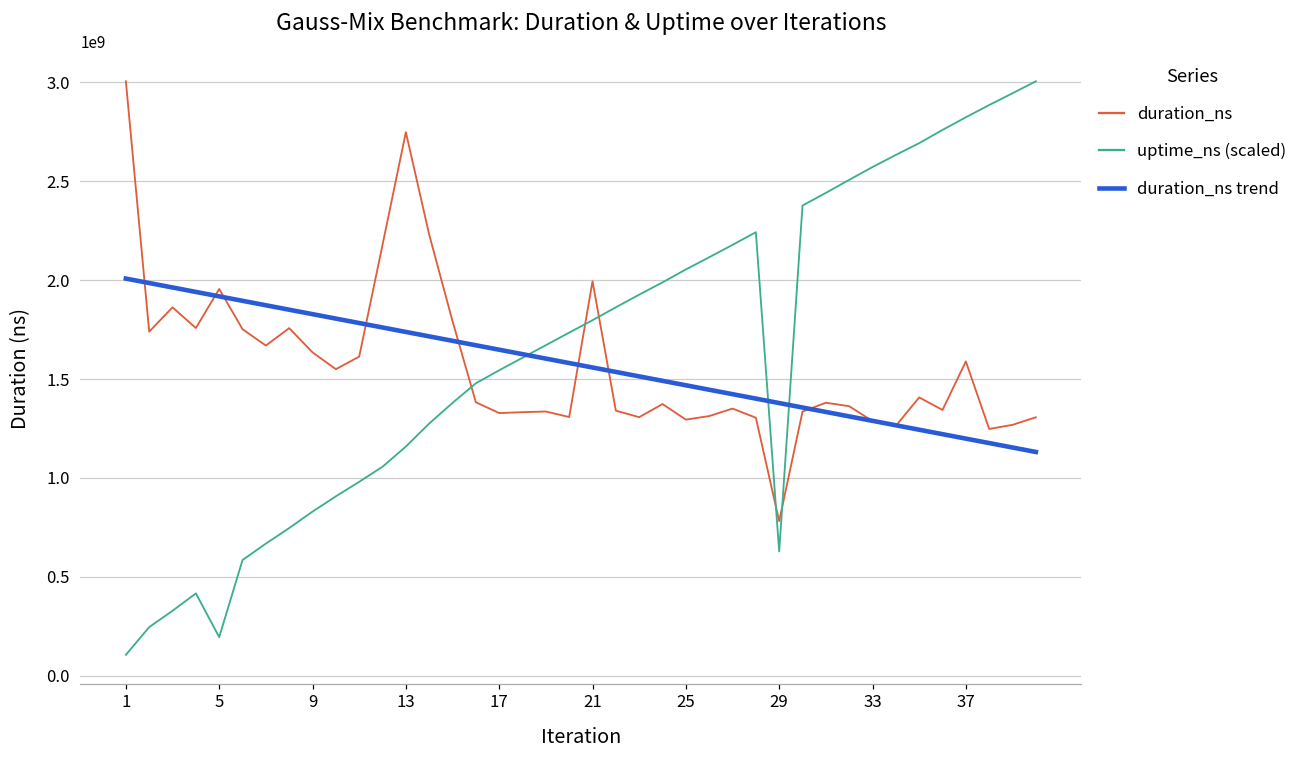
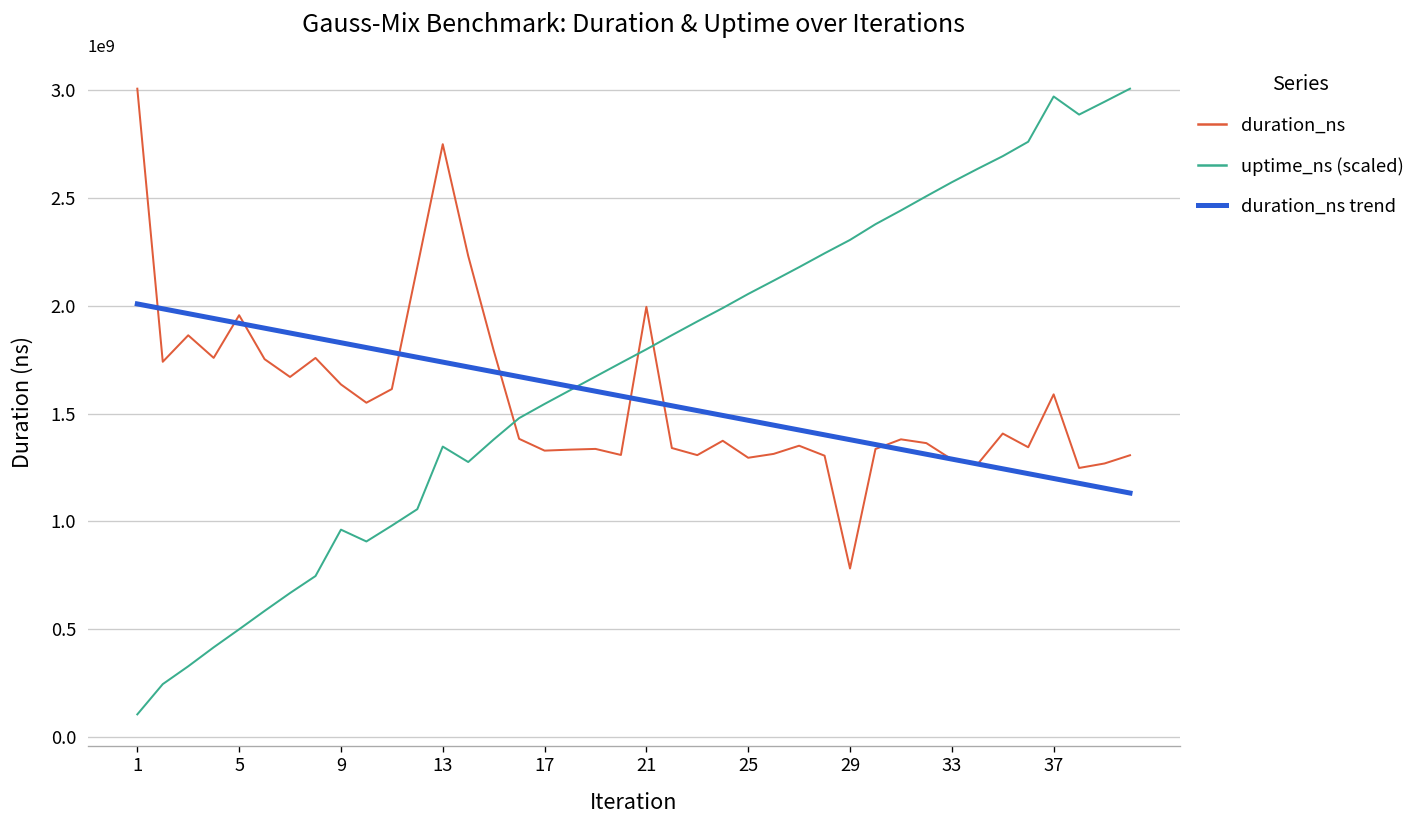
  {
    "duration_ns": {
      "1": 3010000000,
      "5": 1960000000,
      "9": 1640000000,
      "13": 2750000000,
      "17": 1330000000,
      "21": 1990000000,
      "25": 1300000000,
      "29": 780000000,
      "37": 1590000000
    },
    "uptime_ns (scaled)": {
      "1": 110000000,
-     "5": 200000000,
-     "9": 830000000,
-     "13": 1160000000,
+     "5": 500000000,
+     "9": 960000000,
+     "13": 1350000000,
      "17": 1540000000,
      "21": 1800000000,
      "25": 2050000000,
-     "29": 630000000,
+     "29": 2300000000,
      "33": 2570000000,
-     "37": 2820000000
+     "37": 2970000000
    },
    "duration_ns trend": {
      "1": 2010000000
    }
  }
